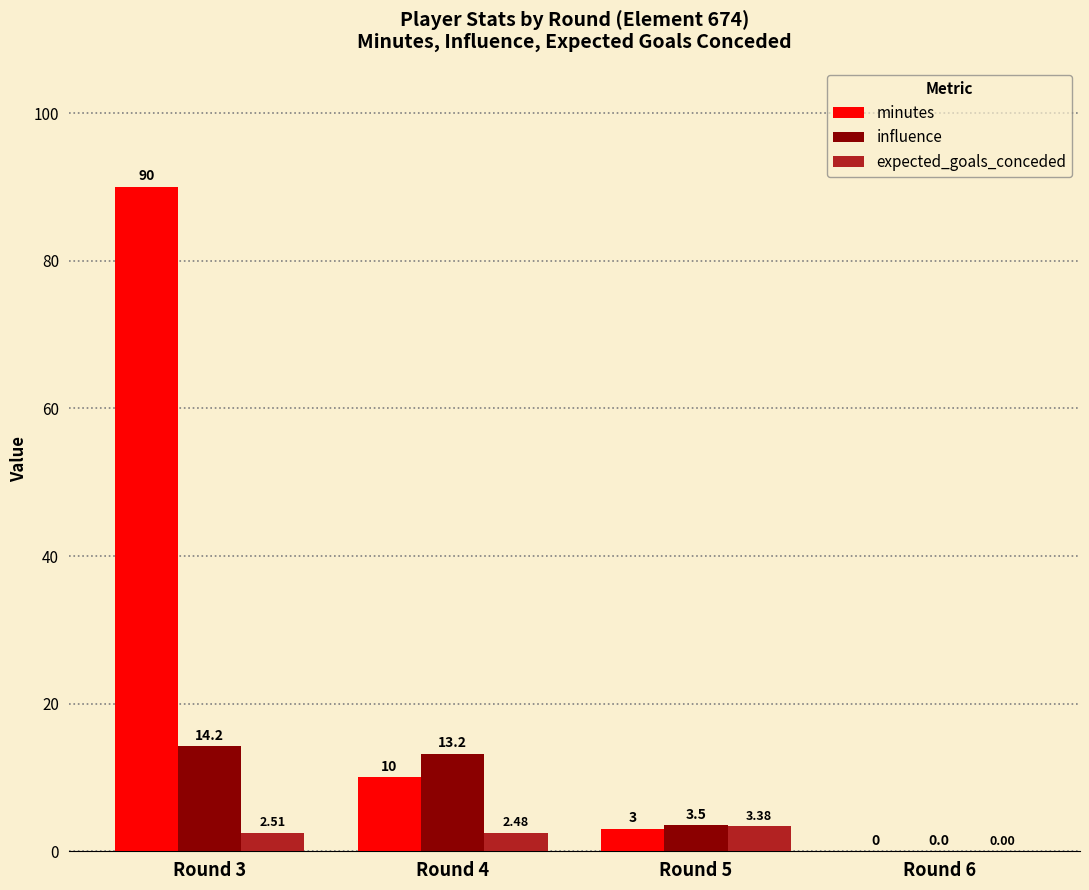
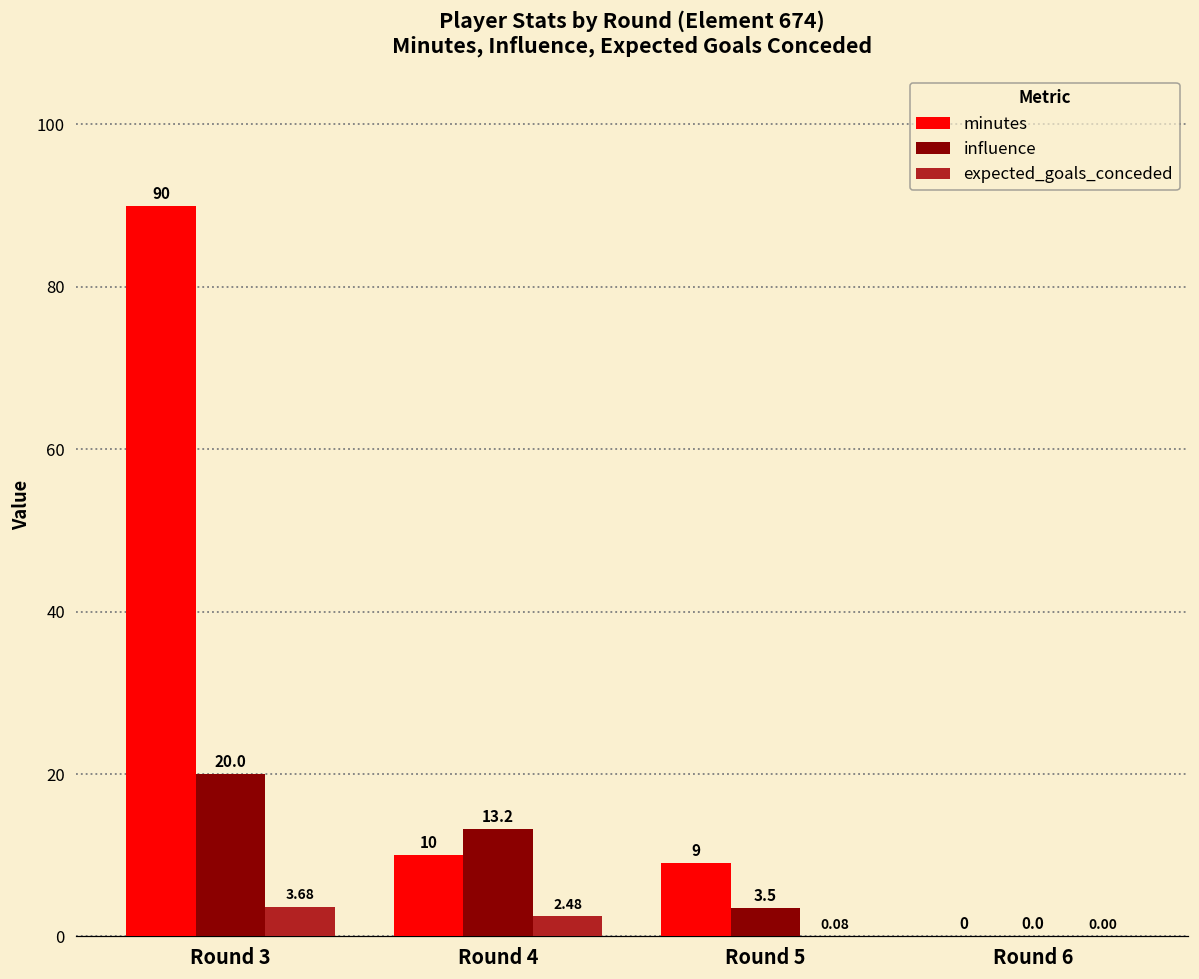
  {
    "minutes": {
      "Round 3": 90,
      "Round 4": 10,
-     "Round 5": 3,
+     "Round 5": 9,
      "Round 6": 0
    },
    "influence": {
-     "Round 3": 14.2,
+     "Round 3": 20.0,
      "Round 4": 13.2,
      "Round 5": 3.5,
      "Round 6": 0.0
    },
    "expected_goals_conceded": {
-     "Round 3": 2.51,
+     "Round 3": 3.68,
      "Round 4": 2.48,
-     "Round 5": 3.38,
+     "Round 5": 0.08,
      "Round 6": 0.00
    }
  }
